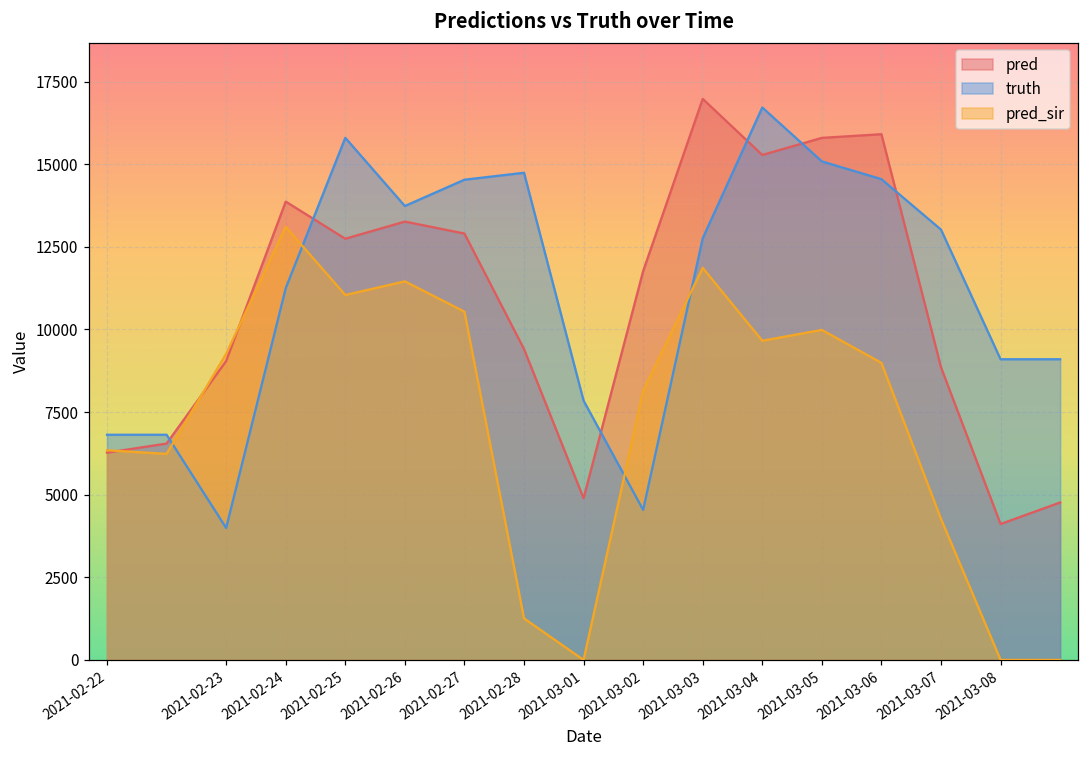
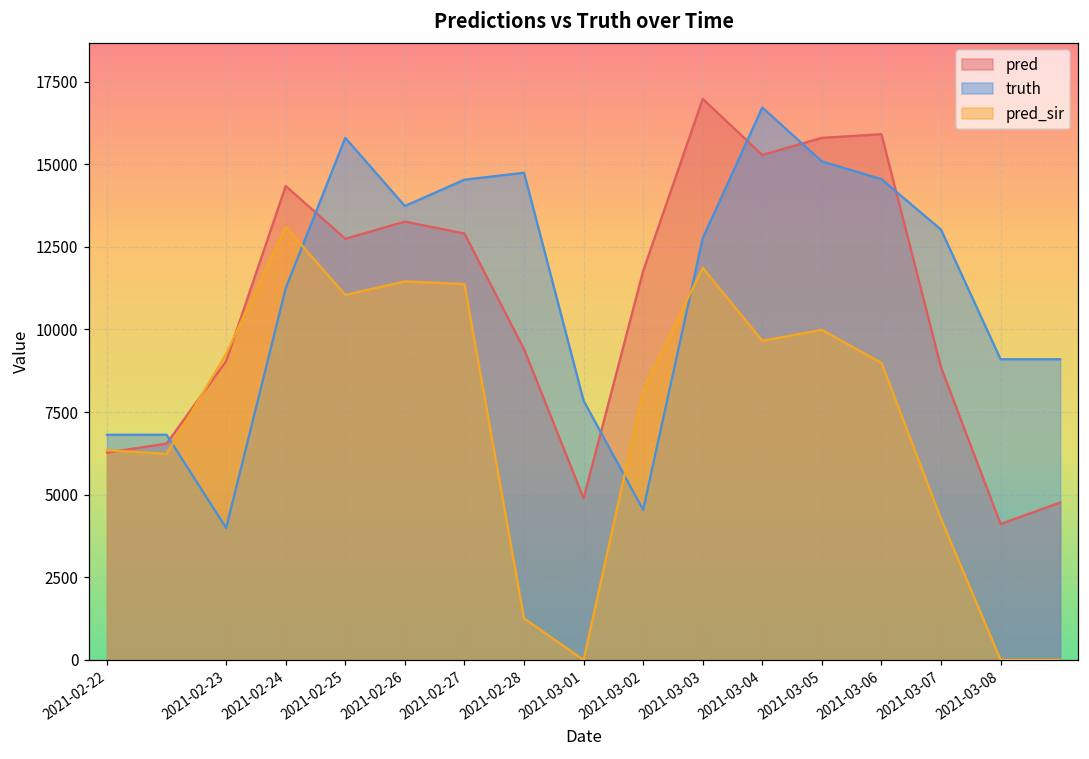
  {
    "pred": {
      "2021-02-23": 9000,
-     "2021-02-24": 13900,
+     "2021-02-24": 14300,
      "2021-02-25": 12700,
      "2021-02-26": 13300,
      "2021-02-27": 12900,
      "2021-02-28": 9400,
      "2021-03-01": 4900,
      "2021-03-02": 11800,
      "2021-03-03": 17000,
      "2021-03-04": 15300,
      "2021-03-05": 15800,
      "2021-03-06": 15900,
      "2021-03-07": 8900
    },
    "truth": {
      "2021-02-23": 4000,
      "2021-02-24": 11200,
      "2021-02-25": 15800,
      "2021-02-26": 13700,
      "2021-02-27": 14500,
      "2021-02-28": 14700,
      "2021-03-01": 7800,
      "2021-03-02": 4500,
      "2021-03-03": 12800,
      "2021-03-04": 16700,
      "2021-03-05": 15100,
      "2021-03-06": 14500,
      "2021-03-07": 13000
    },
    "pred_sir": {
      "2021-02-23": 9300,
      "2021-02-24": 13100,
      "2021-02-25": 11000,
      "2021-02-26": 11500,
-     "2021-02-27": 10500,
+     "2021-02-27": 11400,
      "2021-02-28": 1300,
      "2021-03-01": 0,
      "2021-03-02": 8100,
      "2021-03-03": 11900,
      "2021-03-04": 9700,
      "2021-03-05": 10000,
      "2021-03-06": 9000,
      "2021-03-07": 4300
    }
  }
